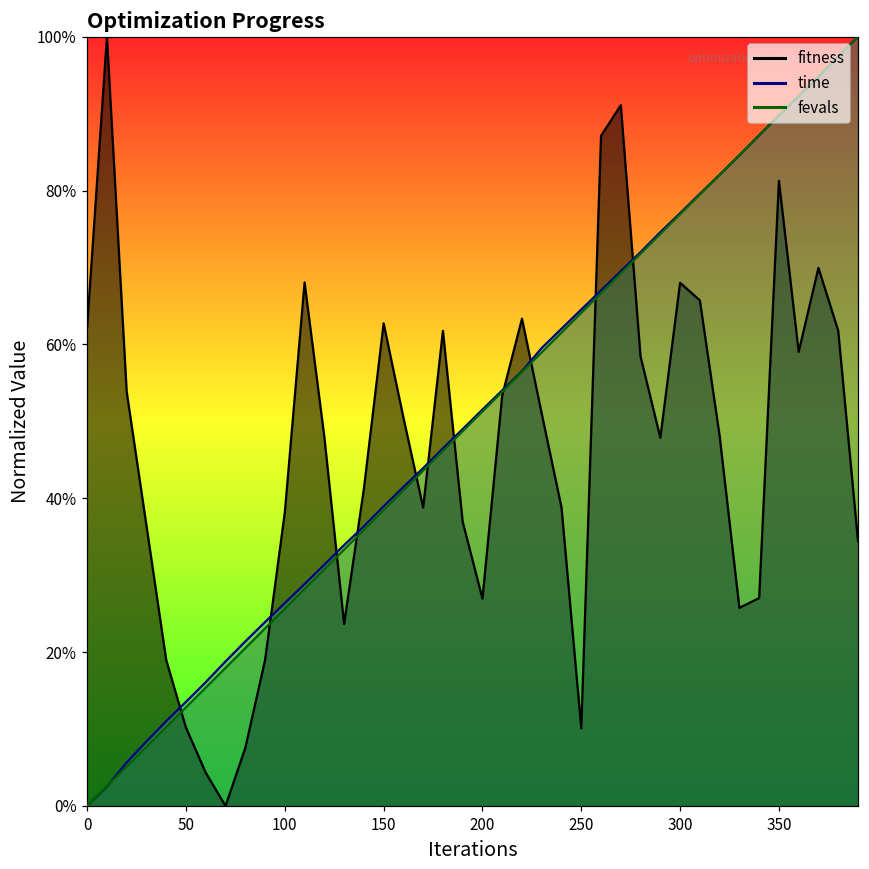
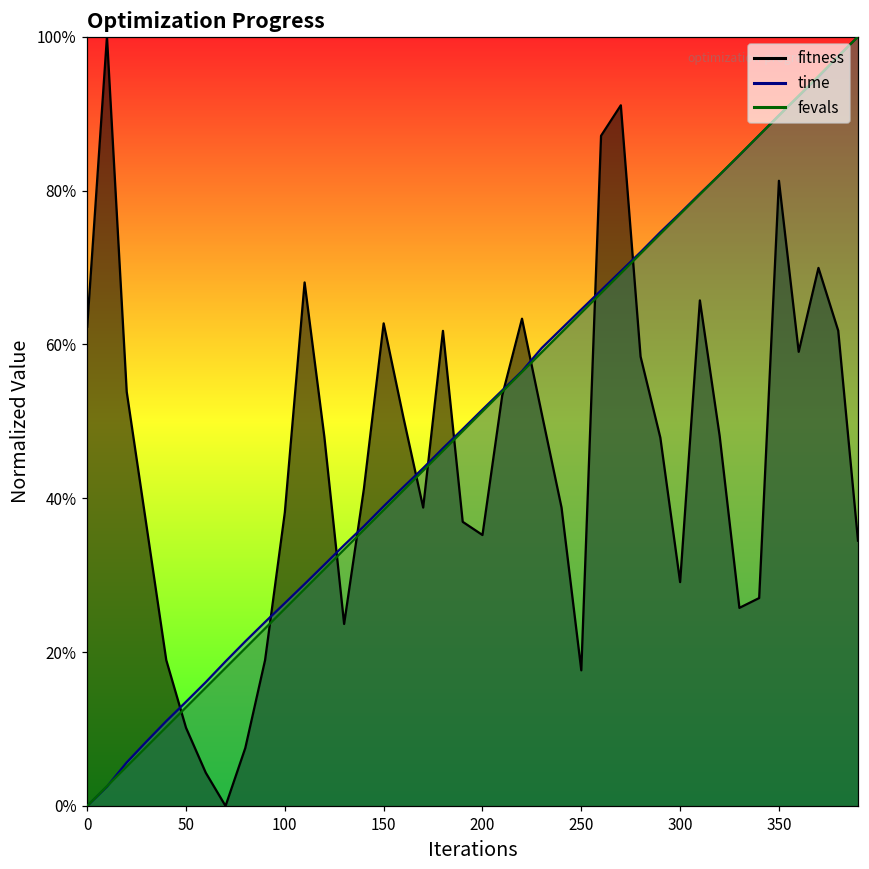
  {
    "fitness": {
      "0": "62%",
      "50": "10%",
      "100": "38%",
      "150": "63%",
-     "200": "27%",
-     "250": "10%",
-     "300": "68%",
+     "200": "35%",
+     "250": "18%",
+     "300": "29%",
      "350": "81%"
    }
  }
